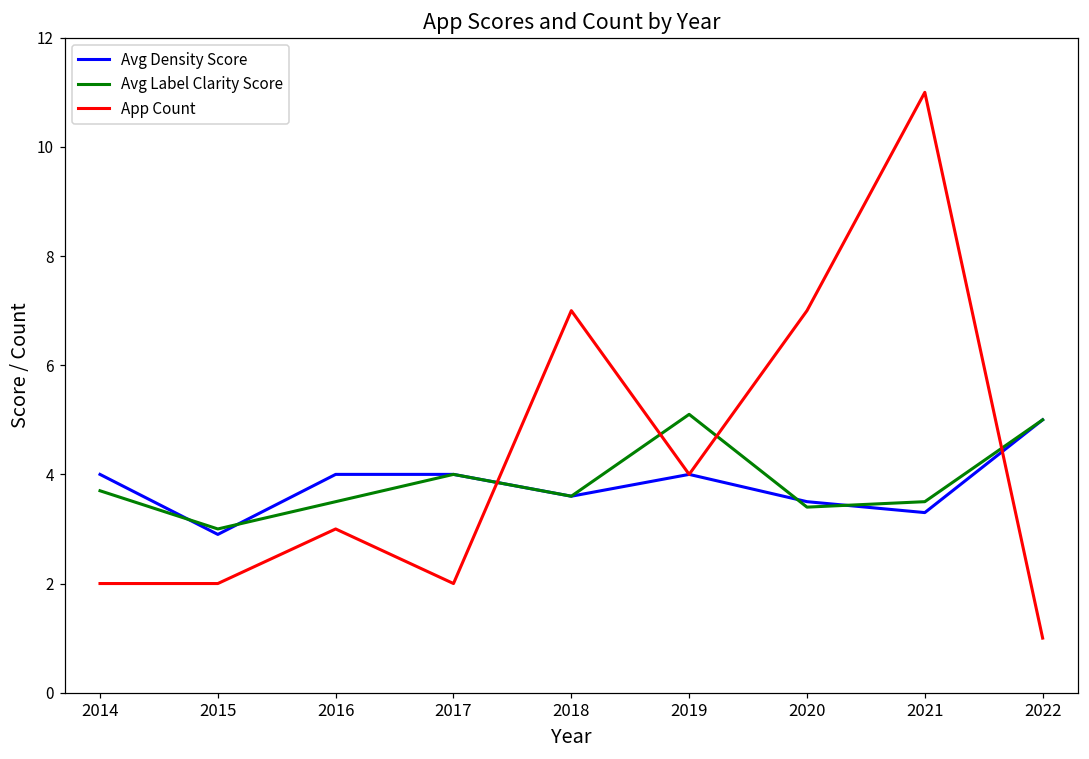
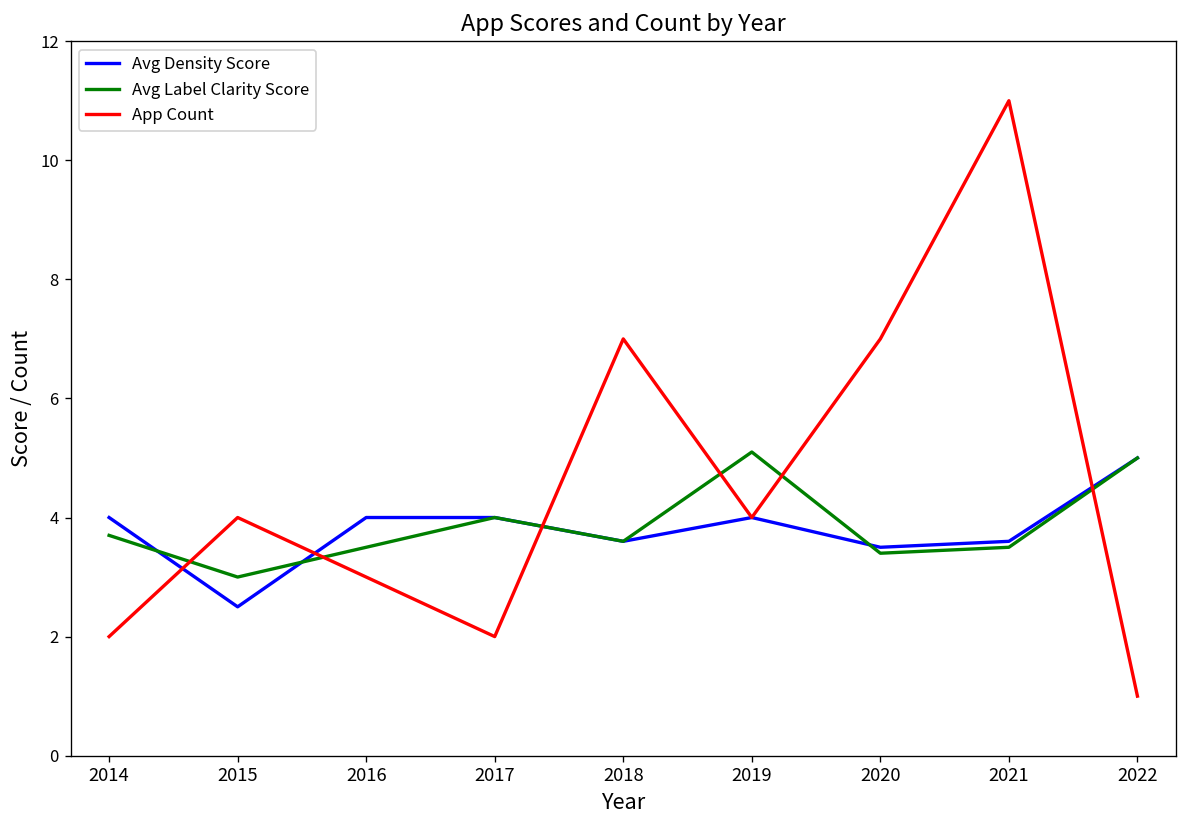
  {
    "Avg Density Score": {
      "2014": 4.0,
-     "2015": 2.9,
+     "2015": 2.5,
      "2016": 4.0,
      "2020": 3.5,
-     "2021": 3.3
+     "2021": 3.6
    },
    "Avg Label Clarity Score": {
      "2014": 3.7,
      "2015": 3.0,
      "2016": 3.5,
      "2019": 5.1,
      "2020": 3.4,
      "2021": 3.5
    },
    "App Count": {
      "2014": 2,
-     "2015": 2,
+     "2015": 4,
      "2016": 3,
      "2017": 2,
      "2018": 7,
      "2020": 7,
      "2021": 11,
      "2022": 1
    }
  }
